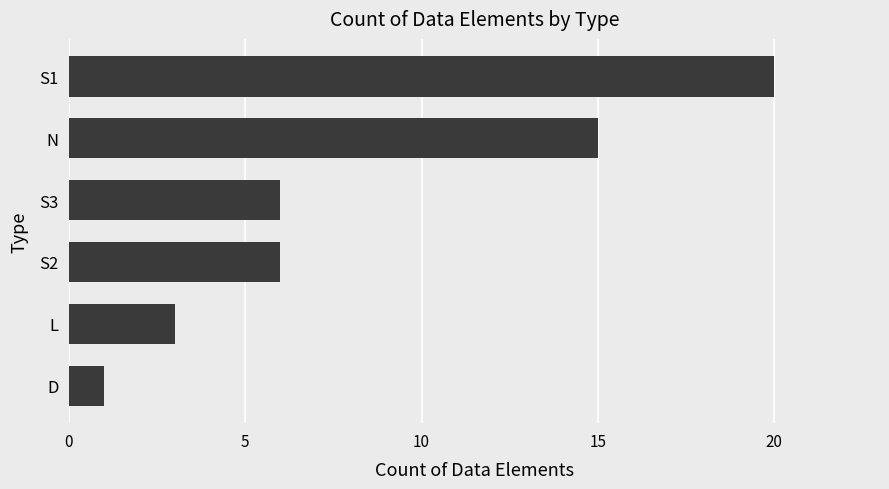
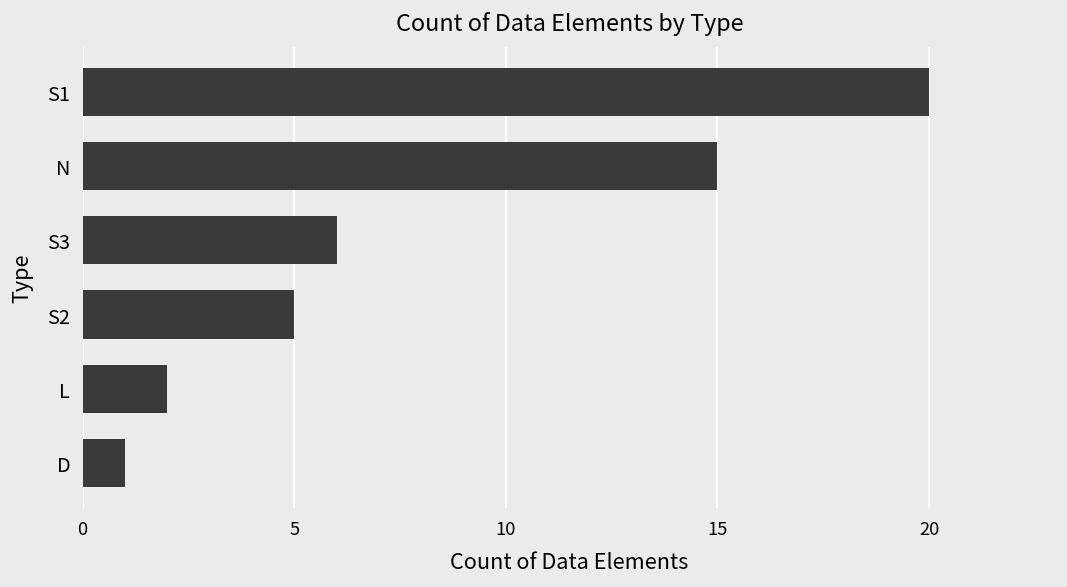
  {
    "S1": 20,
    "N": 15,
    "S3": 6,
-   "S2": 6,
-   "L": 3,
+   "S2": 5,
+   "L": 2,
    "D": 1
  }
